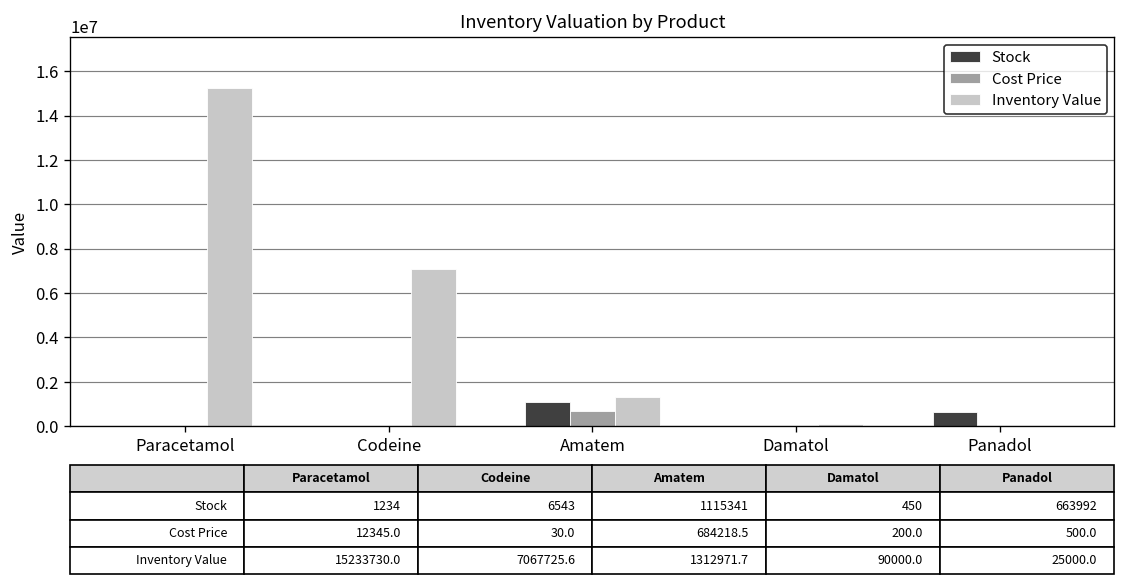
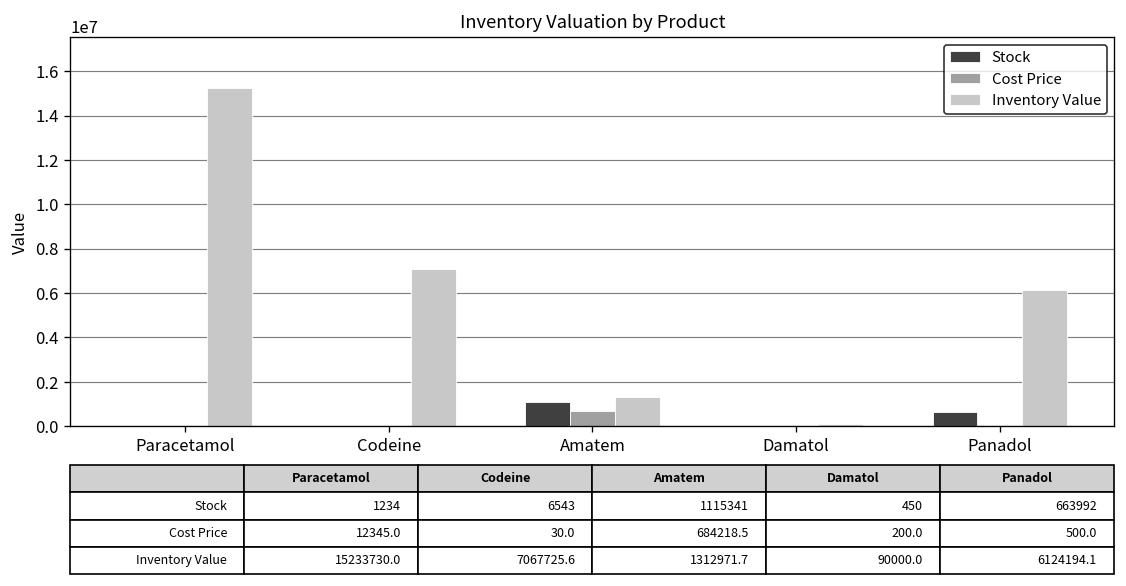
  {
    "Stock": {
      "Amatem": 1100000,
      "Panadol": 700000
    },
    "Cost Price": {
      "Amatem": 700000
    },
    "Inventory Value": {
-     "Panadol": 25000.0
+     "Panadol": 6124194.1
    }
  }
